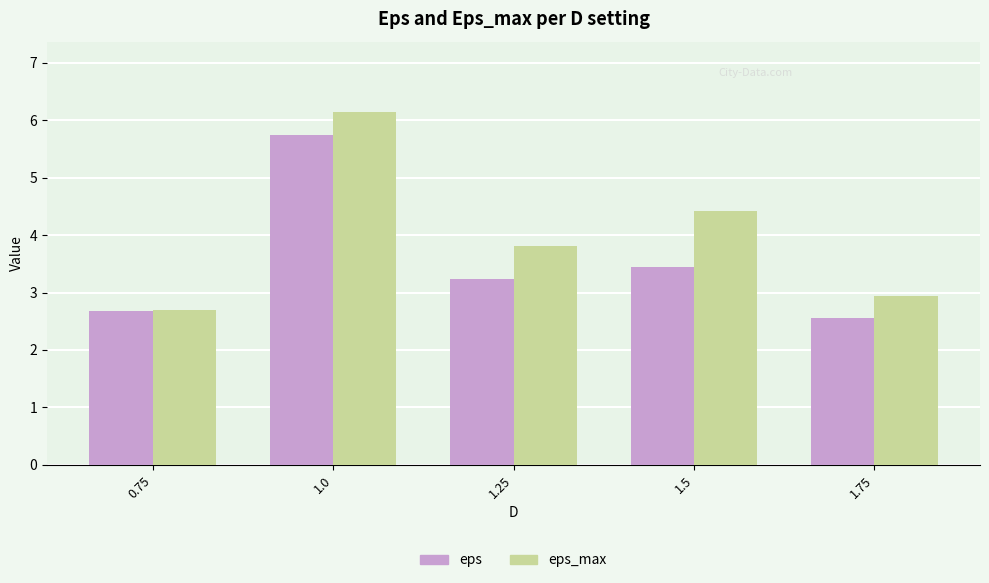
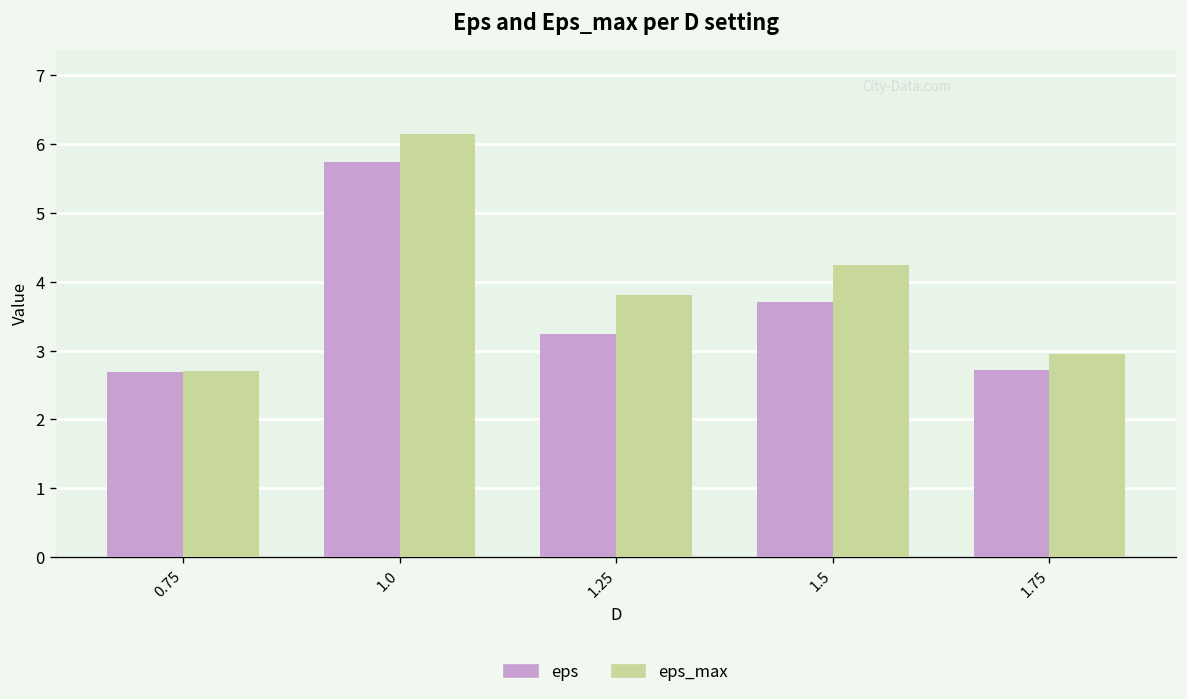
  {
    "eps": {
      "0.75": 2.7,
      "1.0": 5.7,
      "1.25": 3.2,
-     "1.5": 3.5,
-     "1.75": 2.6
+     "1.5": 3.7,
+     "1.75": 2.7
    },
    "eps_max": {
      "0.75": 2.7,
      "1.0": 6.1,
      "1.25": 3.8,
-     "1.5": 4.4,
+     "1.5": 4.2,
      "1.75": 2.9
    }
  }
